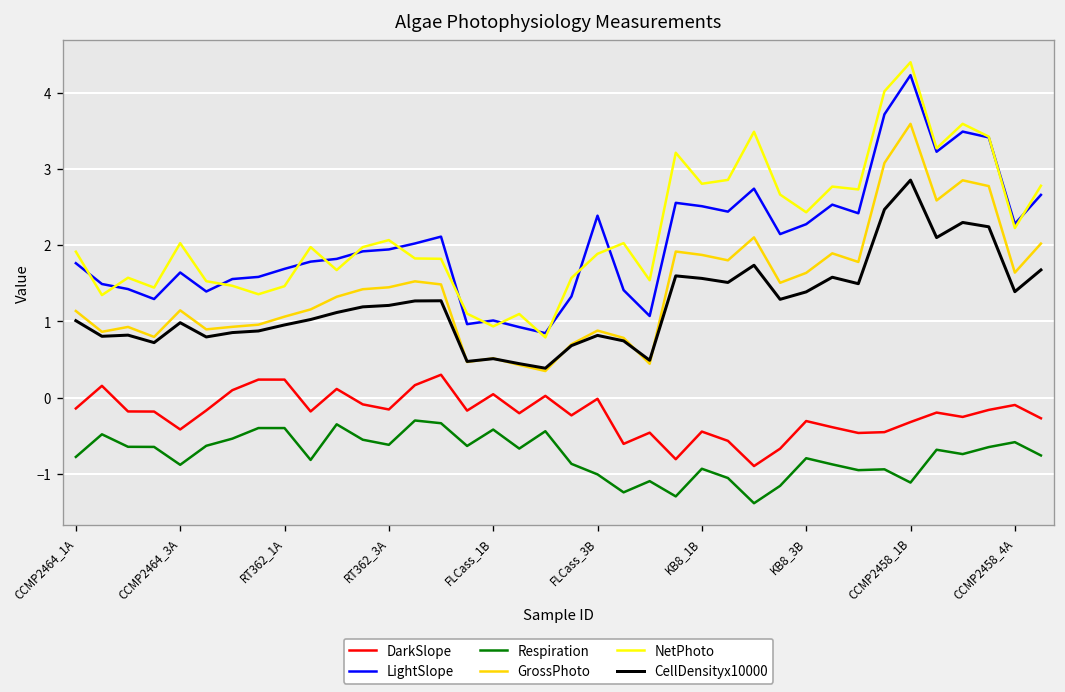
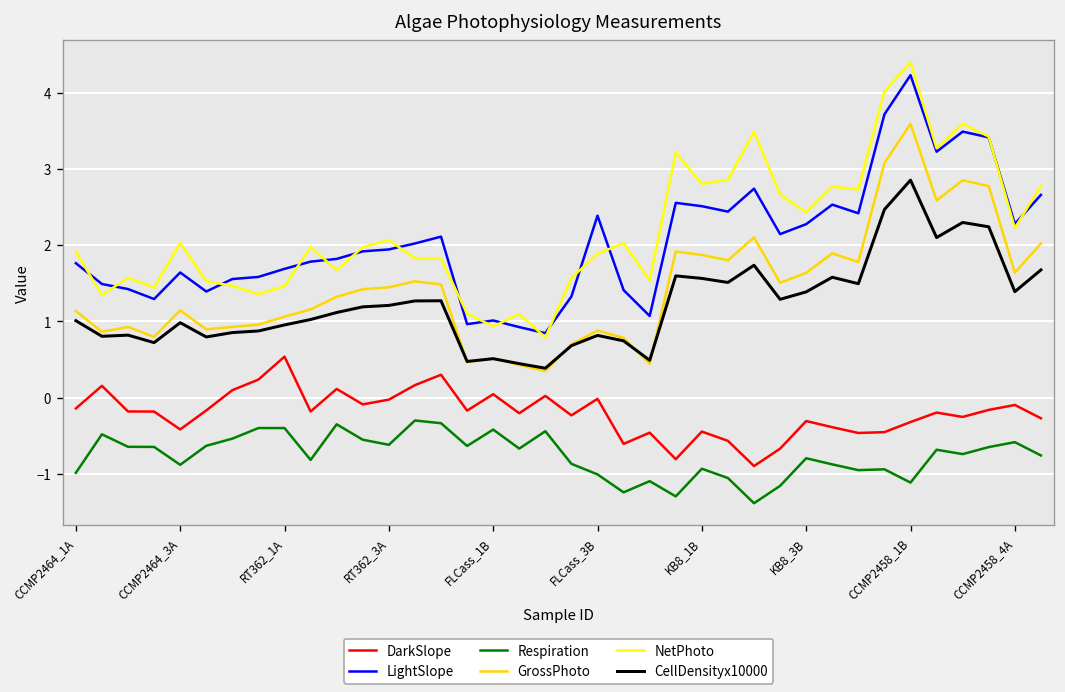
  {
    "DarkSlope": {
      "CCMP2464_1A": -0.1,
      "CCMP2464_3A": -0.4,
-     "RT362_1A": 0.2,
-     "RT362_3A": -0.2,
+     "RT362_1A": 0.5,
+     "RT362_3A": 0.0,
      "FLCass_1B": 0.0,
      "FLCass_3B": 0.0,
      "KB8_1B": -0.4,
      "KB8_3B": -0.3,
      "CCMP2458_1B": -0.3,
      "CCMP2458_4A": -0.1
    },
    "LightSlope": {
      "CCMP2464_1A": 1.8,
      "CCMP2464_3A": 1.6,
      "RT362_1A": 1.7,
      "RT362_3A": 1.9,
      "FLCass_1B": 1.0,
      "FLCass_3B": 2.4,
      "KB8_1B": 2.5,
      "KB8_3B": 2.3,
      "CCMP2458_1B": 4.2,
      "CCMP2458_4A": 2.3
    },
    "Respiration": {
-     "CCMP2464_1A": -0.8,
+     "CCMP2464_1A": -1.0,
      "CCMP2464_3A": -0.9,
      "RT362_1A": -0.4,
      "RT362_3A": -0.6,
      "FLCass_1B": -0.4,
      "FLCass_3B": -1.0,
      "KB8_1B": -0.9,
      "KB8_3B": -0.8,
      "CCMP2458_1B": -1.1,
      "CCMP2458_4A": -0.6
    },
    "CellDensityx10000": {
      "CCMP2464_1A": 1.0,
      "CCMP2464_3A": 1.0,
      "RT362_1A": 1.0,
      "RT362_3A": 1.2,
      "FLCass_3B": 0.8,
      "KB8_1B": 1.6,
      "KB8_3B": 1.4,
      "CCMP2458_1B": 2.9,
      "CCMP2458_4A": 1.4
    }
  }
